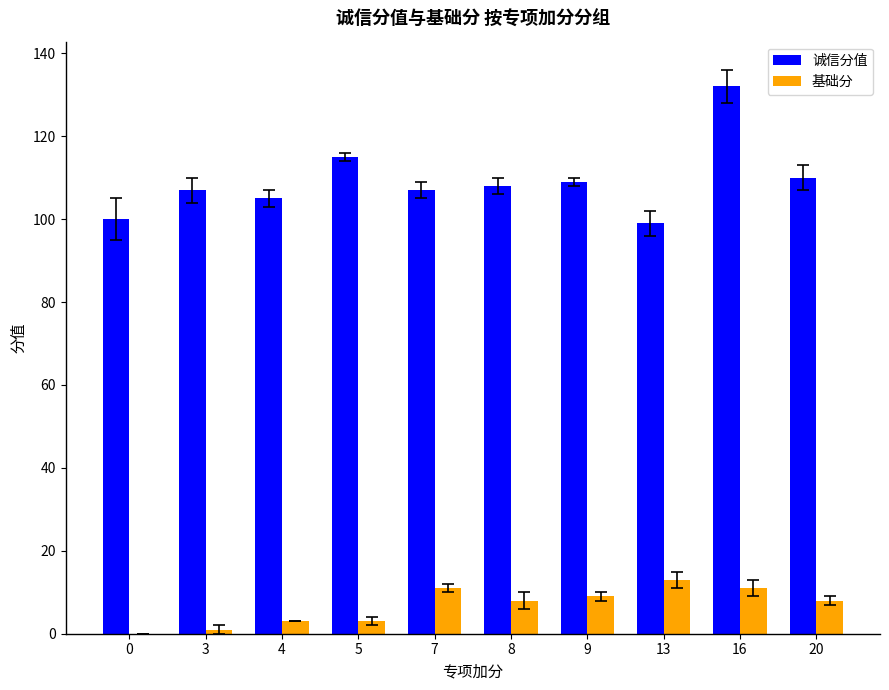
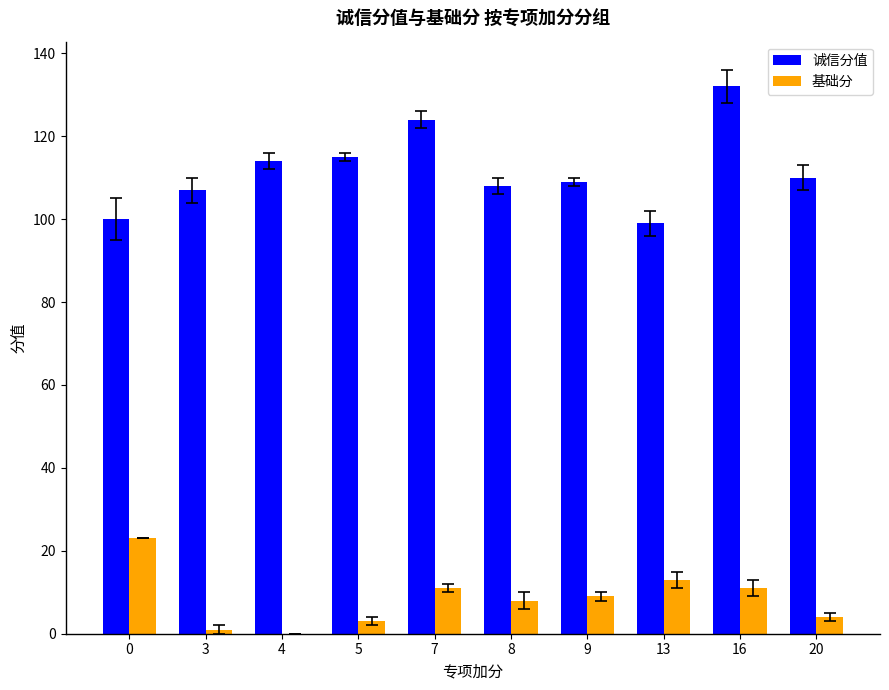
  {
    "诚信分值": {
      "0": 100,
      "3": 107,
-     "4": 105,
+     "4": 114,
      "5": 115,
-     "7": 107,
+     "7": 124,
      "8": 108,
      "9": 109,
      "13": 99,
      "16": 132,
      "20": 110
    },
    "基础分": {
-     "0": 0,
+     "0": 23,
      "3": 1,
-     "4": 3,
+     "4": 0,
      "5": 3,
      "7": 11,
      "8": 8,
      "9": 9,
      "13": 13,
      "16": 11,
-     "20": 8
+     "20": 4
    }
  }
